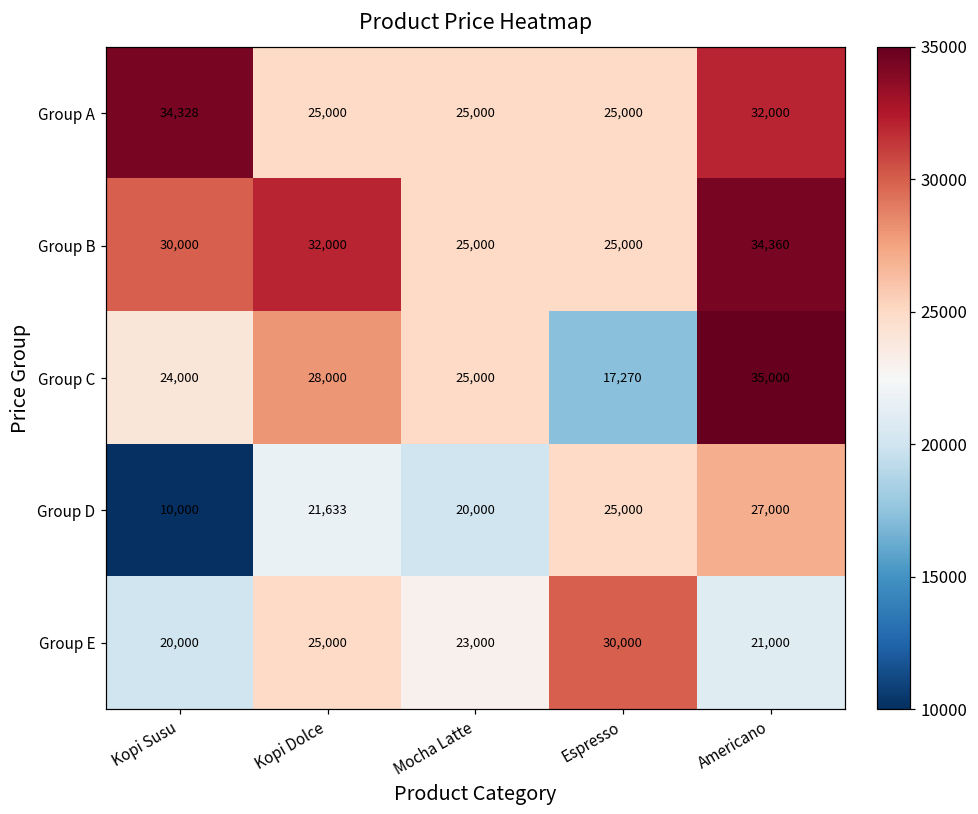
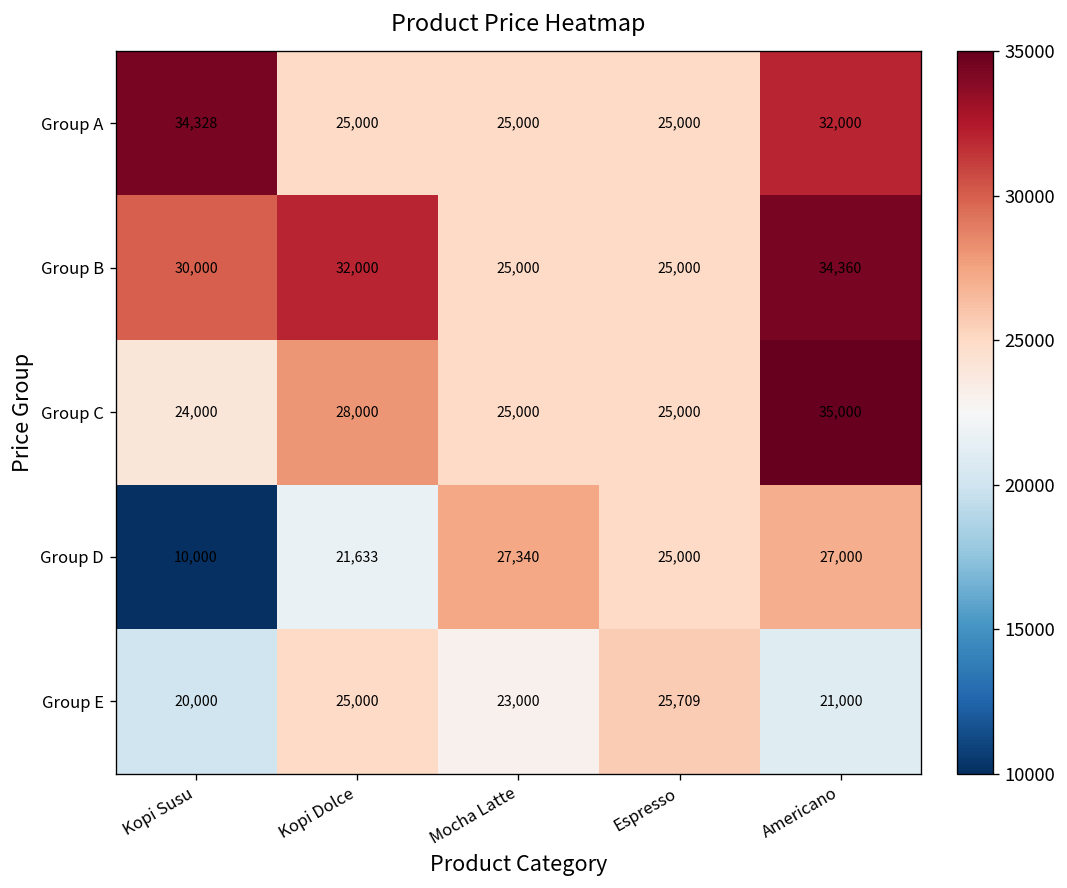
  {
    "Group A": {
      "Kopi Susu": "34,328",
      "Kopi Dolce": "25,000",
      "Mocha Latte": "25,000",
      "Espresso": "25,000",
      "Americano": "32,000"
    },
    "Group B": {
      "Kopi Susu": "30,000",
      "Kopi Dolce": "32,000",
      "Mocha Latte": "25,000",
      "Espresso": "25,000",
      "Americano": "34,360"
    },
    "Group C": {
      "Kopi Susu": "24,000",
      "Kopi Dolce": "28,000",
      "Mocha Latte": "25,000",
-     "Espresso": "17,270",
+     "Espresso": "25,000",
      "Americano": "35,000"
    },
    "Group D": {
      "Kopi Susu": "10,000",
      "Kopi Dolce": "21,633",
-     "Mocha Latte": "20,000",
+     "Mocha Latte": "27,340",
      "Espresso": "25,000",
      "Americano": "27,000"
    },
    "Group E": {
      "Kopi Susu": "20,000",
      "Kopi Dolce": "25,000",
      "Mocha Latte": "23,000",
-     "Espresso": "30,000",
+     "Espresso": "25,709",
      "Americano": "21,000"
    }
  }
